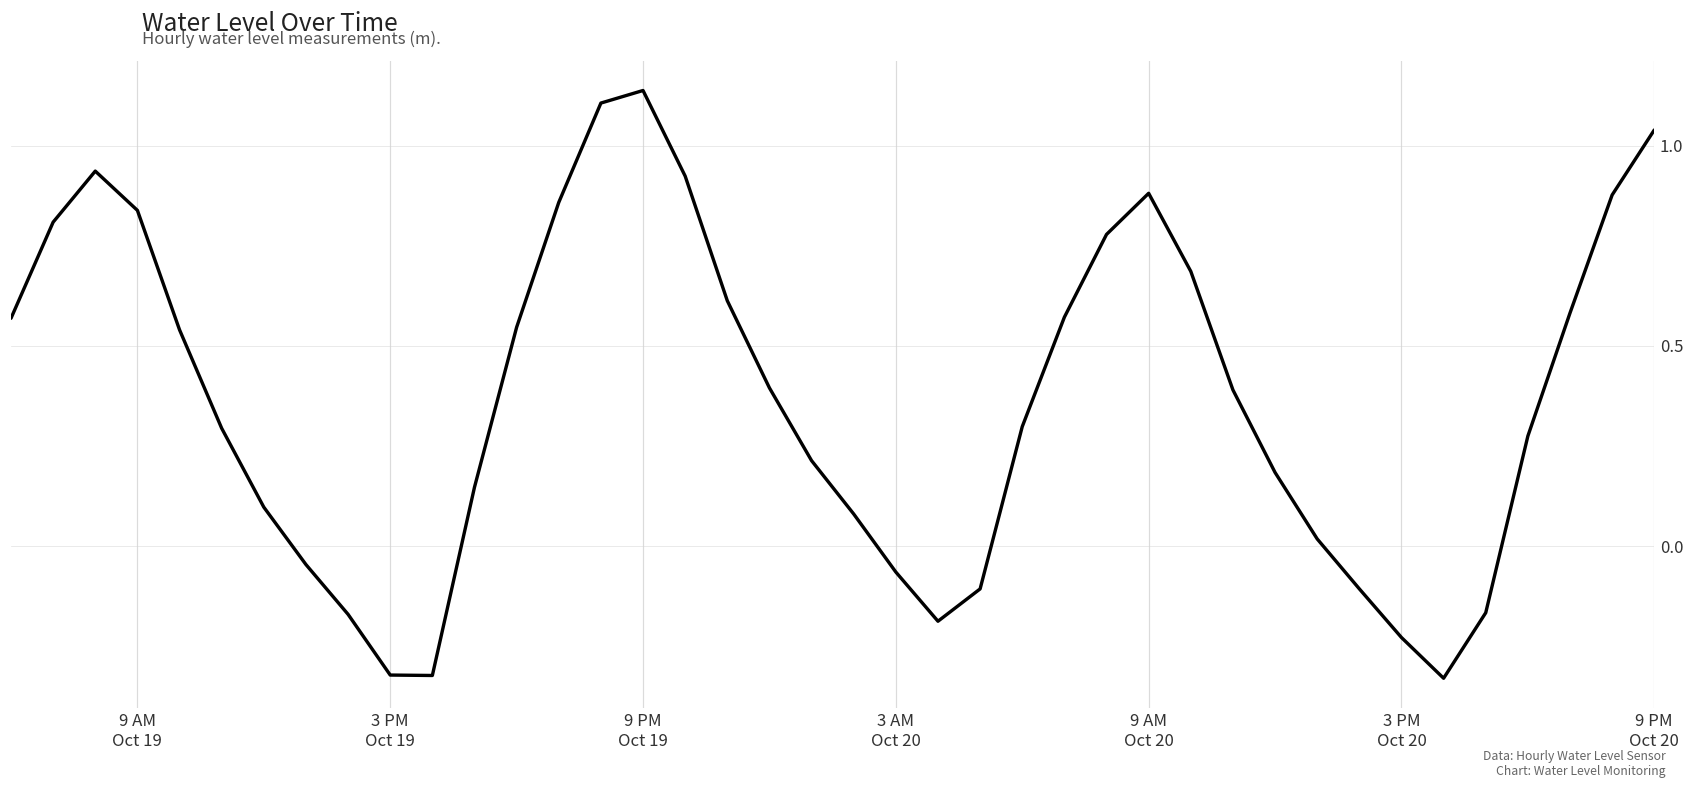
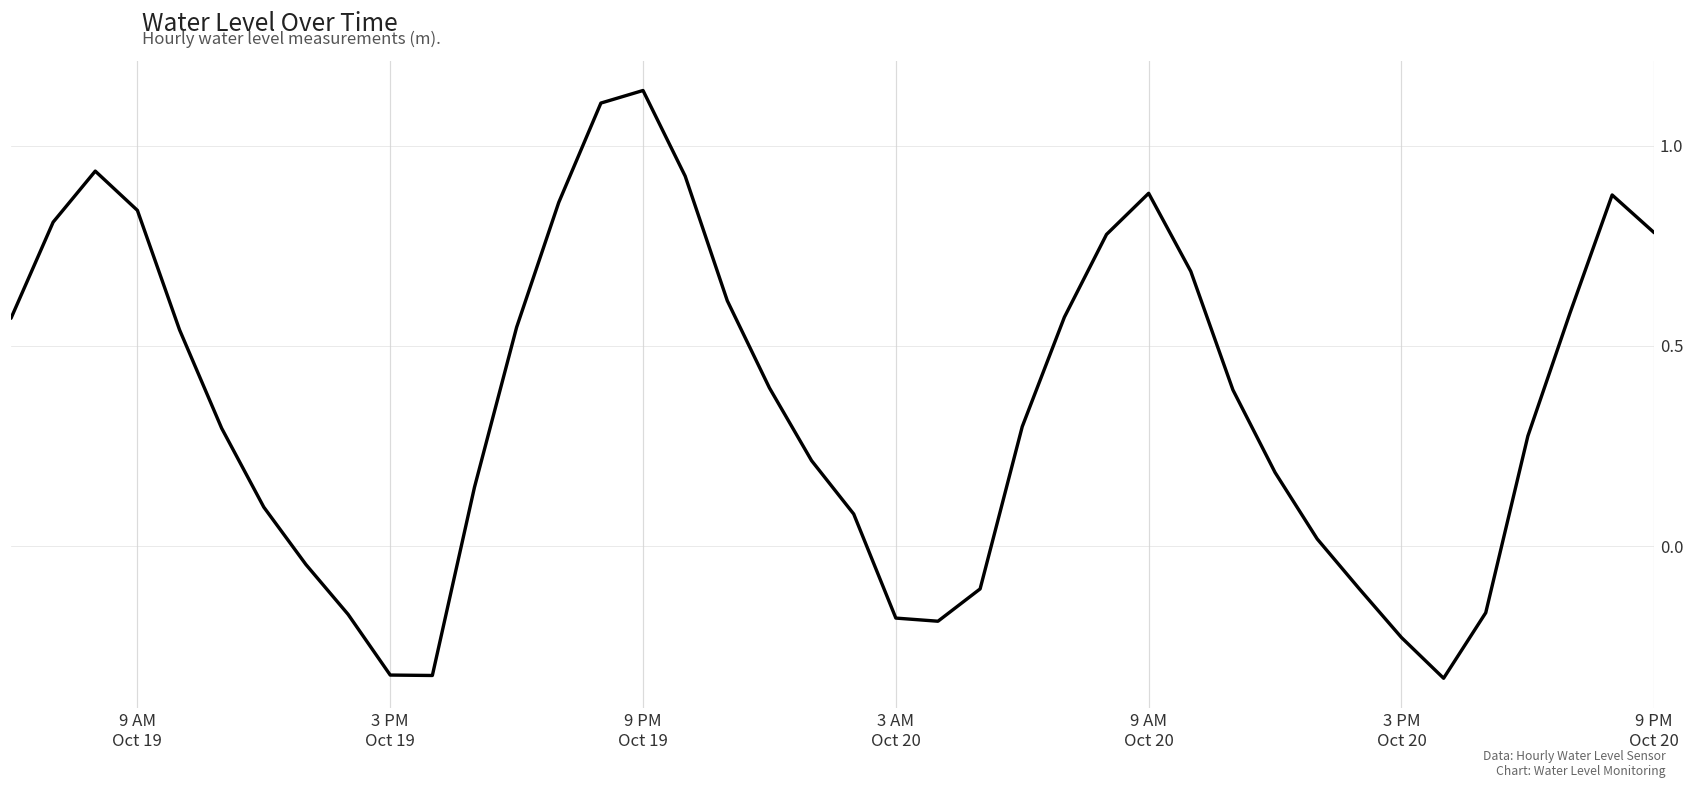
  {
    "9 AM Oct 19": 0.84,
    "3 PM Oct 19": -0.32,
    "9 PM Oct 19": 1.14,
-   "3 AM Oct 20": -0.07,
+   "3 AM Oct 20": -0.18,
    "9 AM Oct 20": 0.88,
    "3 PM Oct 20": -0.23,
-   "9 PM Oct 20": 1.04
+   "9 PM Oct 20": 0.78
  }
